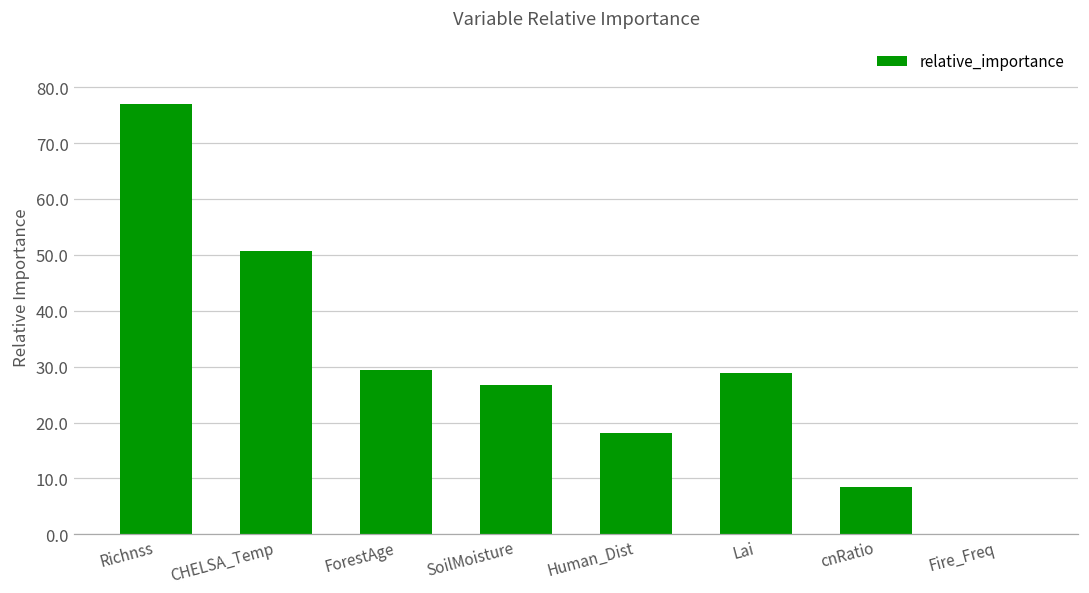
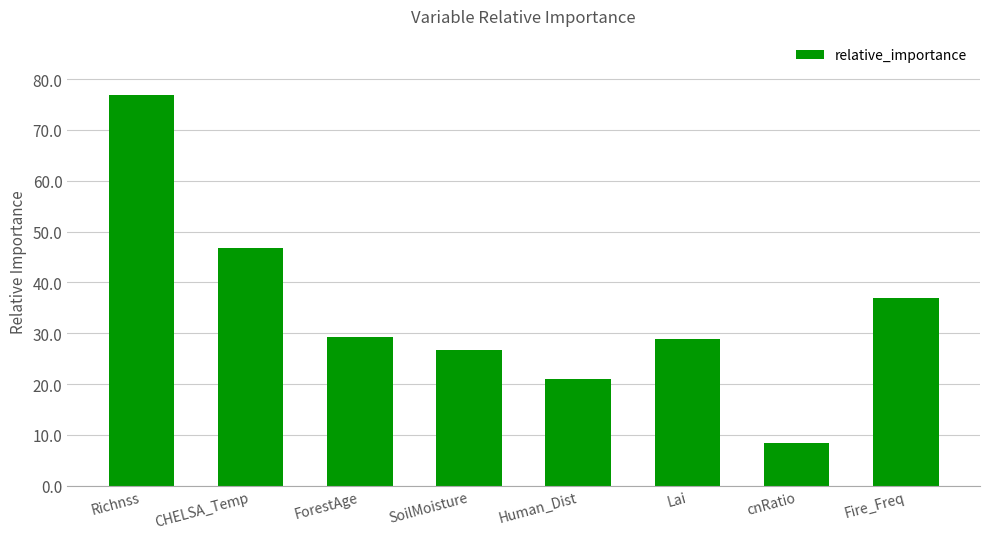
  {
    "Richnss": 77,
-   "CHELSA_Temp": 51,
+   "CHELSA_Temp": 47,
    "ForestAge": 29,
    "SoilMoisture": 27,
-   "Human_Dist": 18,
+   "Human_Dist": 21,
    "Lai": 29,
    "cnRatio": 8,
-   "Fire_Freq": 0
+   "Fire_Freq": 37
  }
